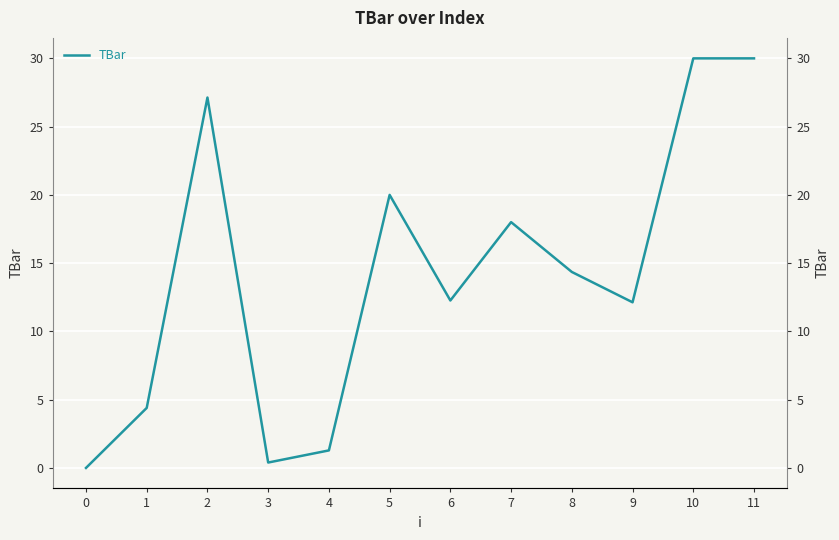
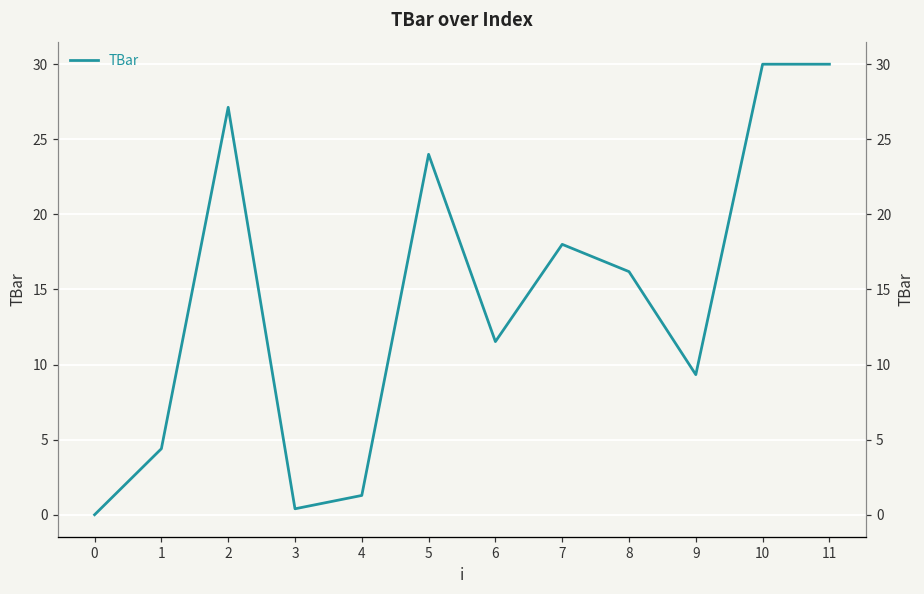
  {
    "0": 0.0,
    "1": 4.4,
    "2": 27.1,
    "3": 0.4,
    "4": 1.3,
-   "5": 20,
-   "6": 12.3,
+   "5": 24,
+   "6": 11.5,
    "7": 18.0,
-   "8": 14.4,
-   "9": 12.1,
+   "8": 16.2,
+   "9": 9.3,
    "10": 30.0,
    "11": 30.0
  }
